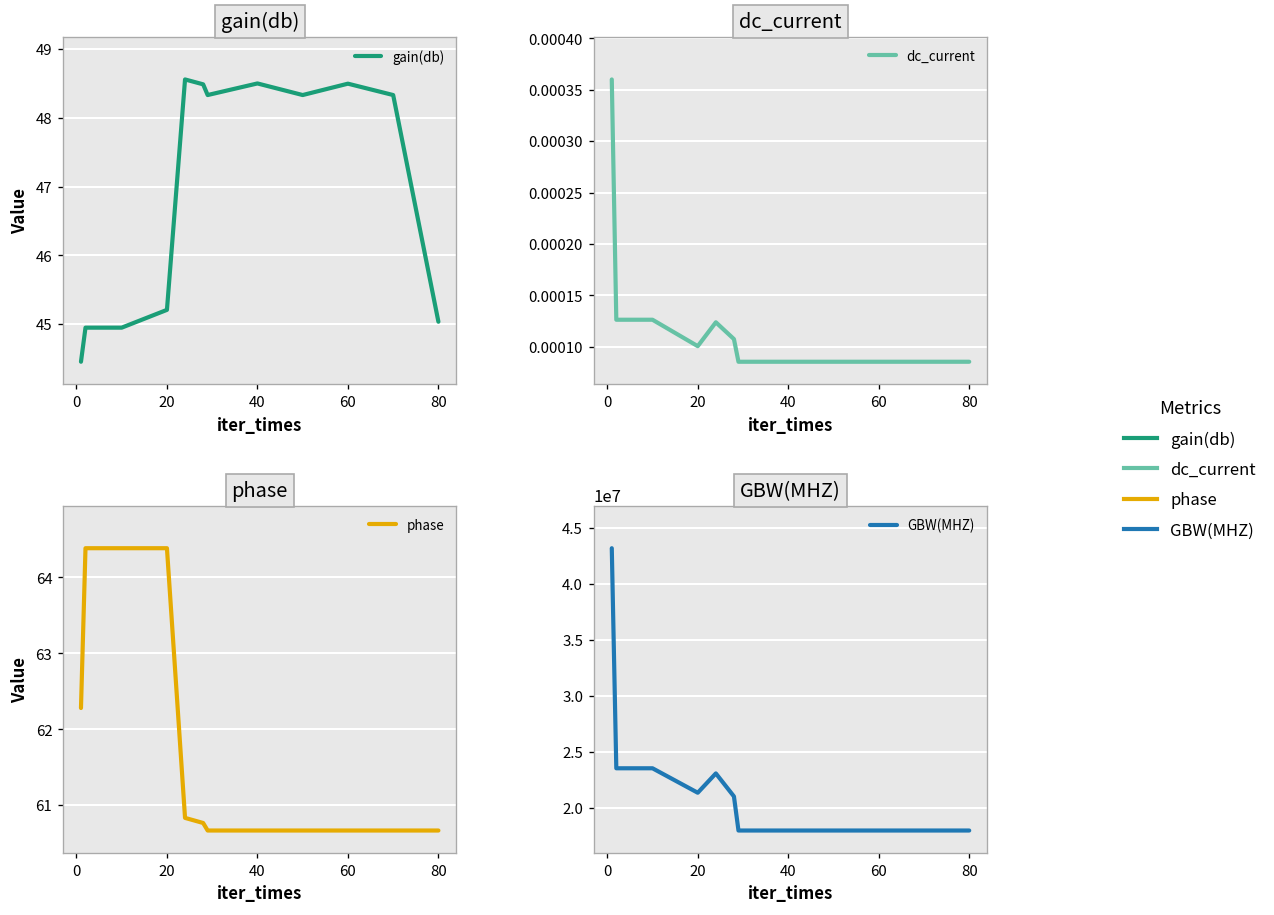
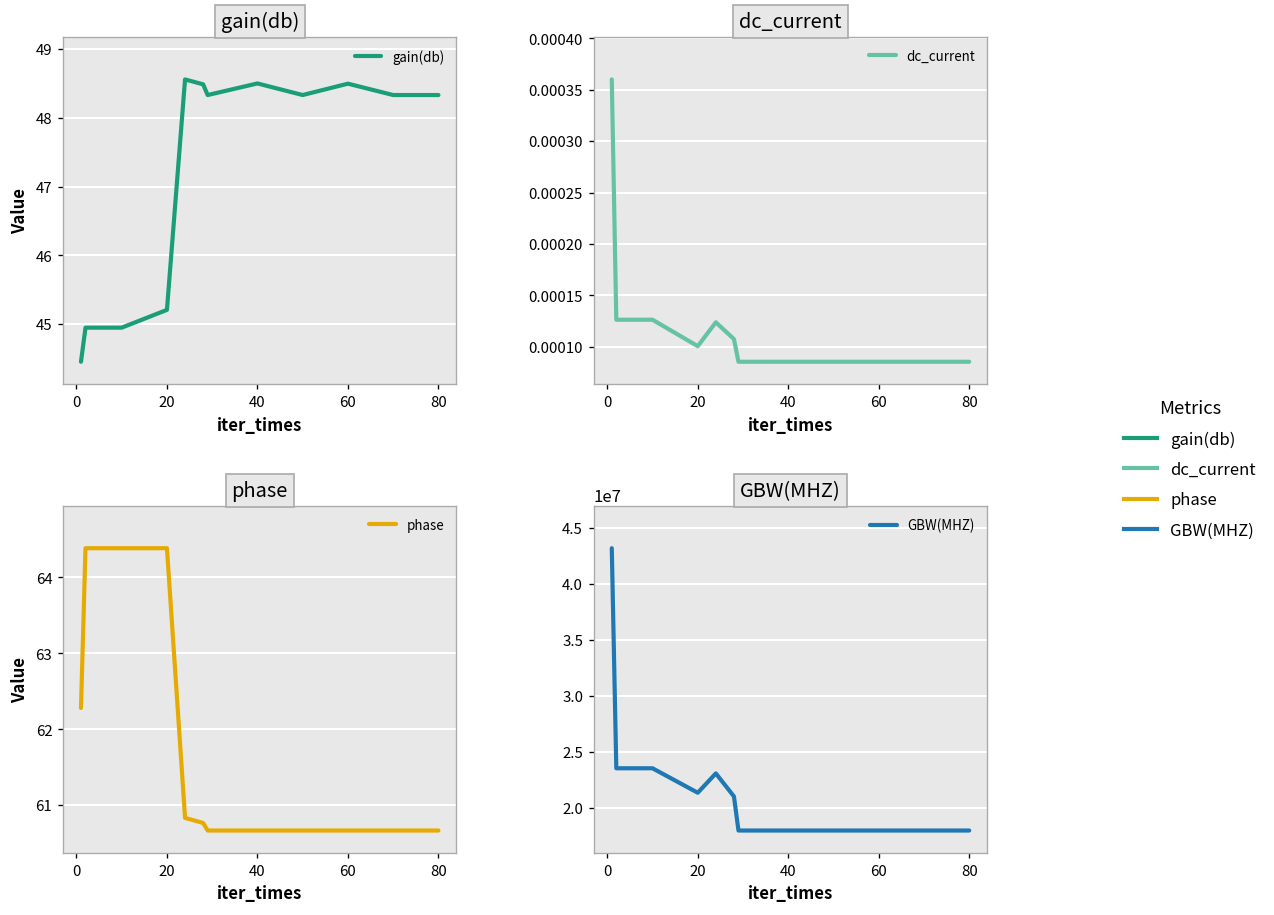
  {
    "gain(db)": {
      "20": 45.2,
      "40": 48.5,
      "60": 48.5,
-     "80": 45.0
+     "80": 48.3
    },
    "dc_current": {
      "20": 0.00010,
      "40": 0.00009,
      "60": 0.00009,
      "80": 0.00009
    },
    "phase": {
      "20": 64.4,
      "40": 60.7,
      "60": 60.7,
      "80": 60.7
    },
    "GBW(MHZ)": {
      "20": 21000000,
      "40": 18000000,
      "60": 18000000,
      "80": 18000000
    }
  }
